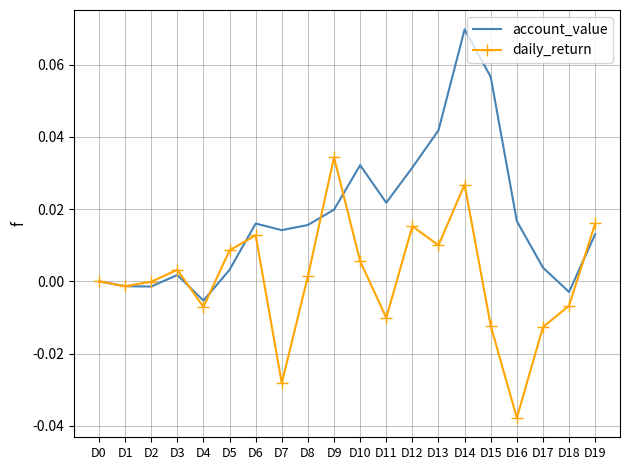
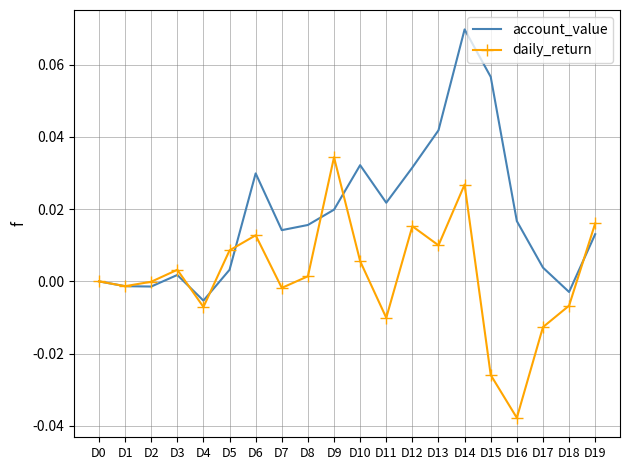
  {
    "account_value": {
      "D2": -0.001,
      "D3": 0.002,
      "D4": -0.005,
      "D5": 0.003,
-     "D6": 0.016,
+     "D6": 0.030,
      "D7": 0.014,
      "D8": 0.016,
      "D9": 0.020,
      "D10": 0.032,
      "D11": 0.022,
      "D12": 0.032,
      "D13": 0.042,
      "D14": 0.070,
      "D15": 0.057,
      "D16": 0.017,
      "D17": 0.004,
      "D18": -0.003,
      "D19": 0.013
    },
    "daily_return": {
      "D2": 0.000,
      "D3": 0.003,
      "D4": -0.007,
      "D5": 0.009,
      "D6": 0.013,
-     "D7": -0.028,
+     "D7": -0.002,
      "D8": 0.001,
      "D9": 0.034,
      "D10": 0.006,
      "D11": -0.010,
      "D12": 0.015,
      "D13": 0.010,
      "D14": 0.027,
-     "D15": -0.012,
+     "D15": -0.026,
      "D16": -0.038,
      "D17": -0.013,
      "D18": -0.007,
      "D19": 0.016
    }
  }
